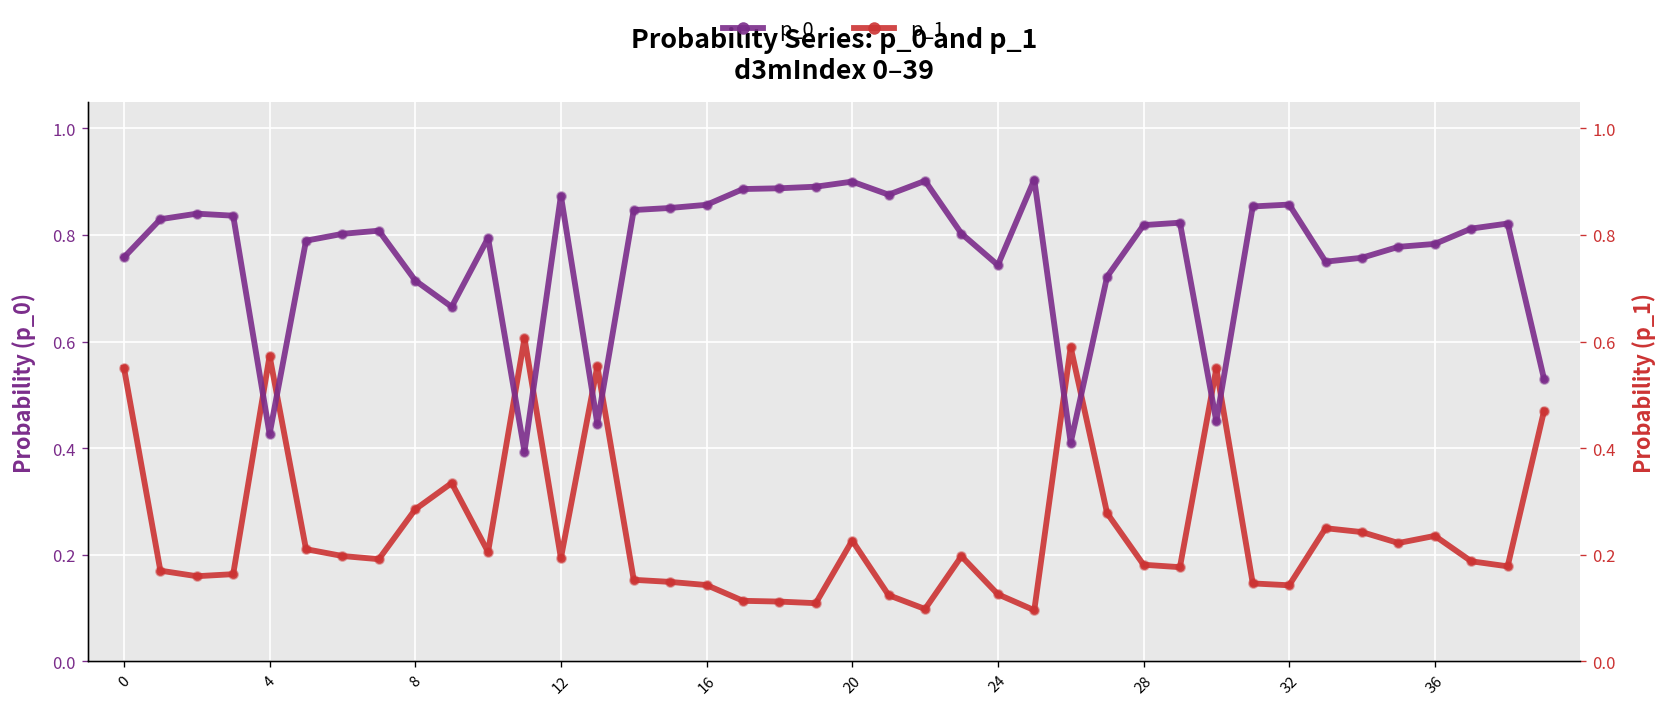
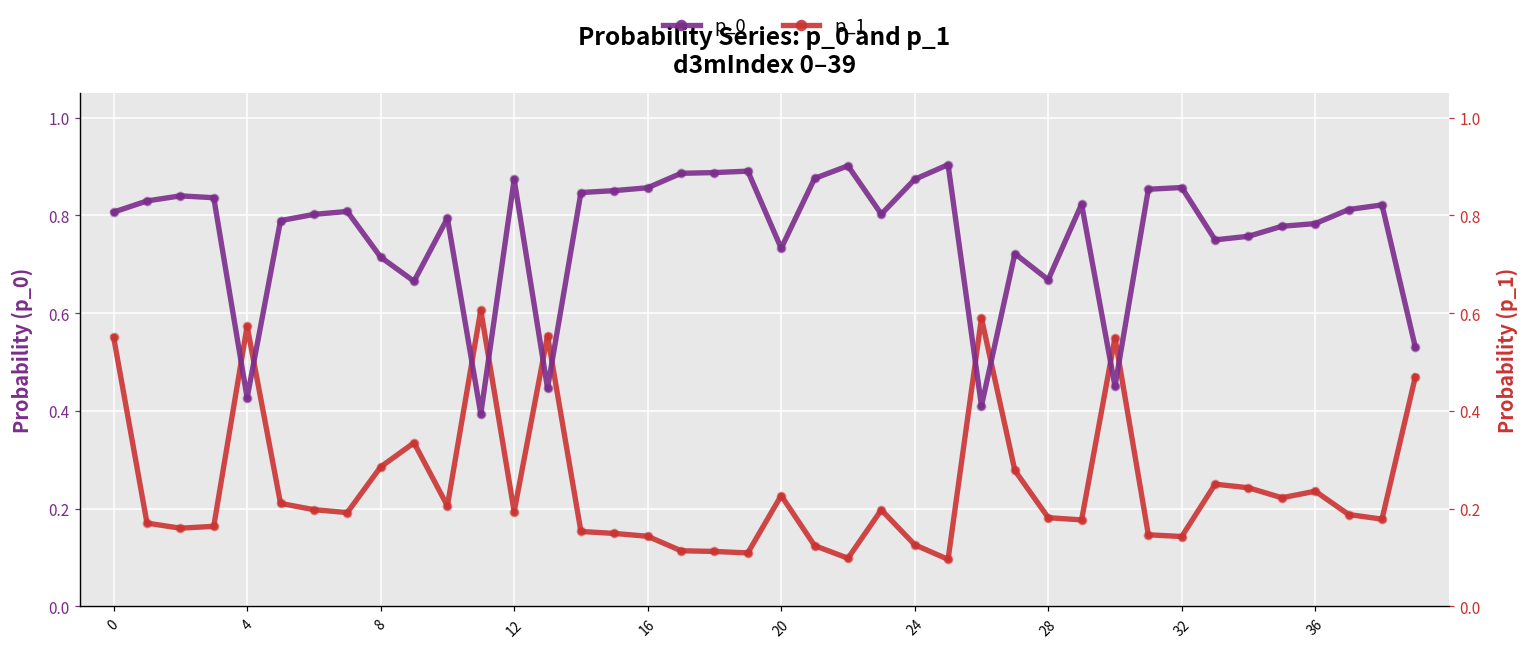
  {
    "p_0": {
-     "0": 0.76,
+     "0": 0.81,
      "4": 0.43,
      "8": 0.71,
      "12": 0.87,
      "16": 0.86,
-     "20": 0.90,
-     "24": 0.74,
-     "28": 0.82,
+     "20": 0.73,
+     "24": 0.87,
+     "28": 0.67,
      "32": 0.86,
      "36": 0.78
    },
    "p_1": {
      "0": 0.55,
      "4": 0.57,
      "8": 0.29,
      "12": 0.19,
      "16": 0.14,
      "20": 0.23,
      "24": 0.13,
      "28": 0.18,
      "32": 0.14,
      "36": 0.24
    }
  }
